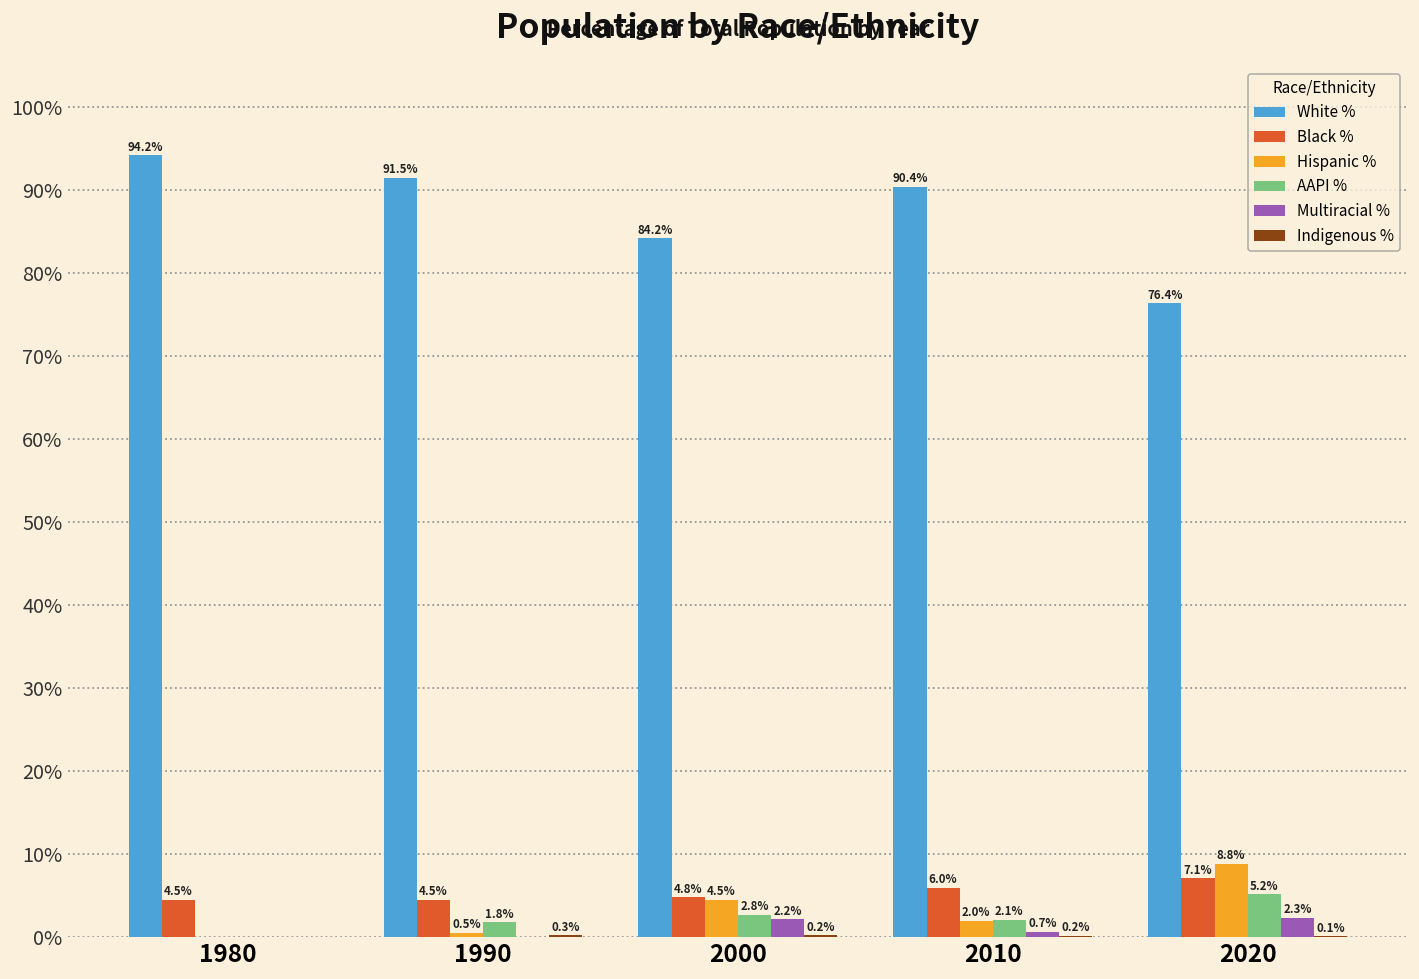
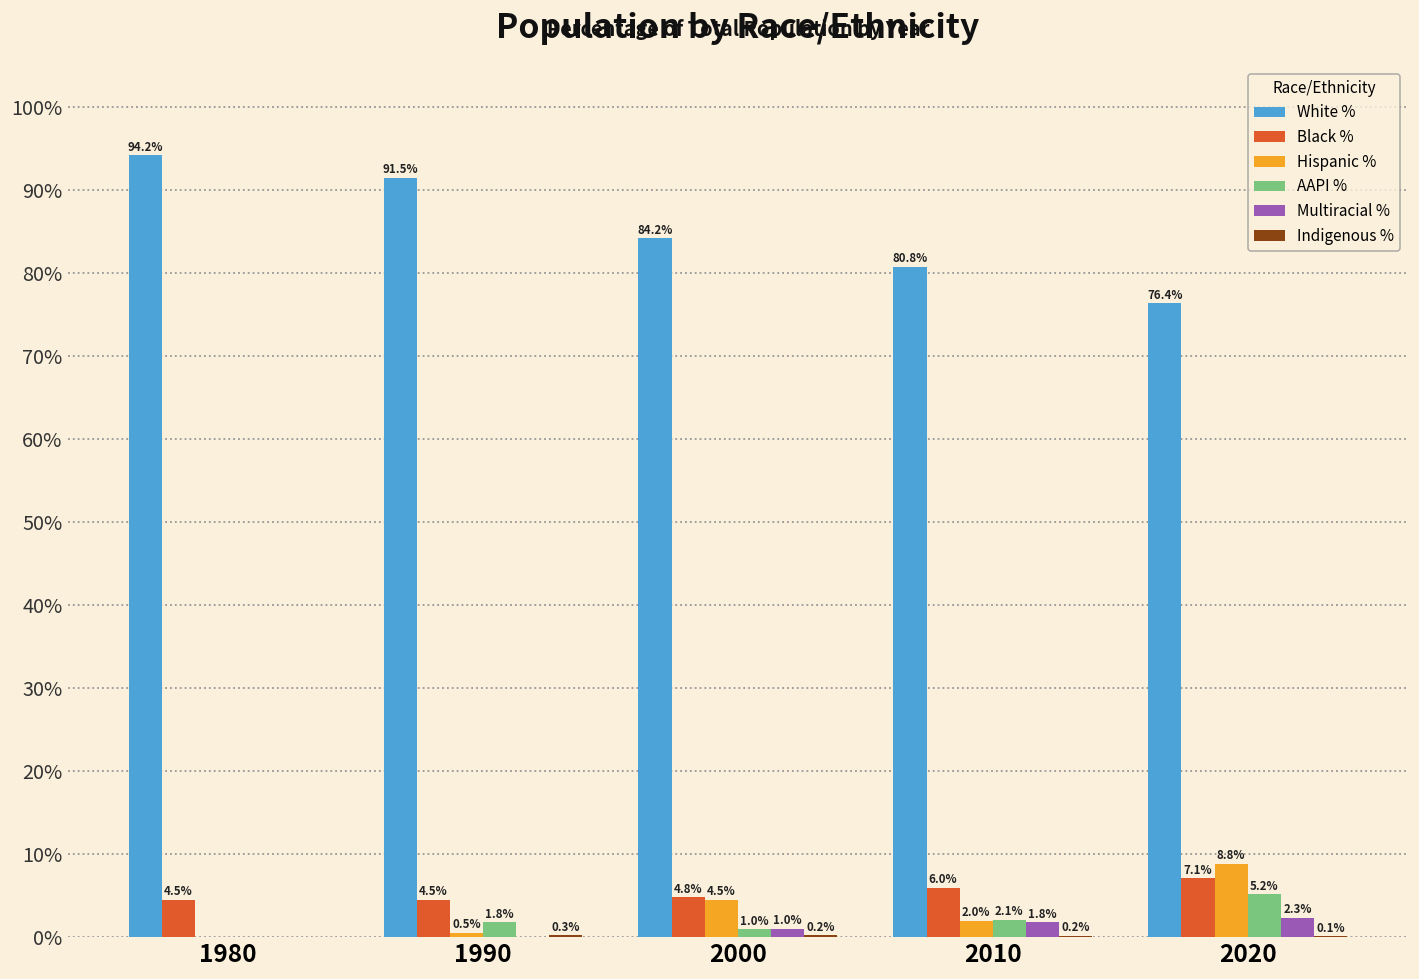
  {
    "White %": {
      "1980": "94.2%",
      "1990": "91.5%",
      "2000": "84.2%",
-     "2010": "90.4%",
+     "2010": "80.8%",
      "2020": "76.4%"
    },
    "Black %": {
      "1980": "4.5%",
      "1990": "4.5%",
      "2000": "4.8%",
      "2010": "6.0%",
      "2020": "7.1%"
    },
    "Hispanic %": {
      "1990": "0.5%",
      "2000": "4.5%",
      "2010": "2.0%",
      "2020": "8.8%"
    },
    "AAPI %": {
      "1990": "1.8%",
-     "2000": "2.8%",
+     "2000": "1.0%",
      "2010": "2.1%",
      "2020": "5.2%"
    },
    "Multiracial %": {
-     "2000": "2.2%",
-     "2010": "0.7%",
+     "2000": "1.0%",
+     "2010": "1.8%",
      "2020": "2.3%"
    },
    "Indigenous %": {
      "1990": "0.3%",
      "2000": "0.2%",
      "2010": "0.2%",
      "2020": "0.1%"
    }
  }
